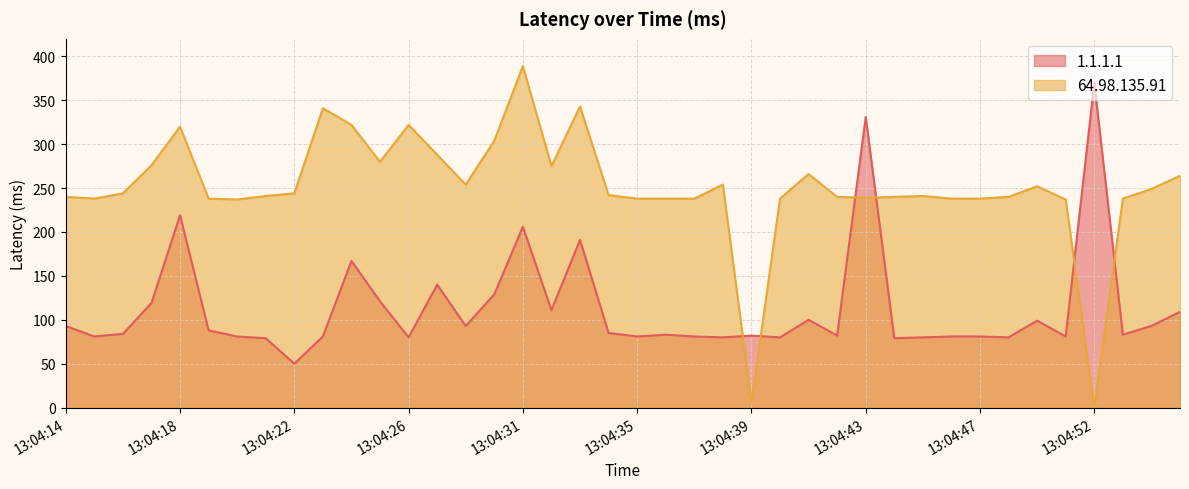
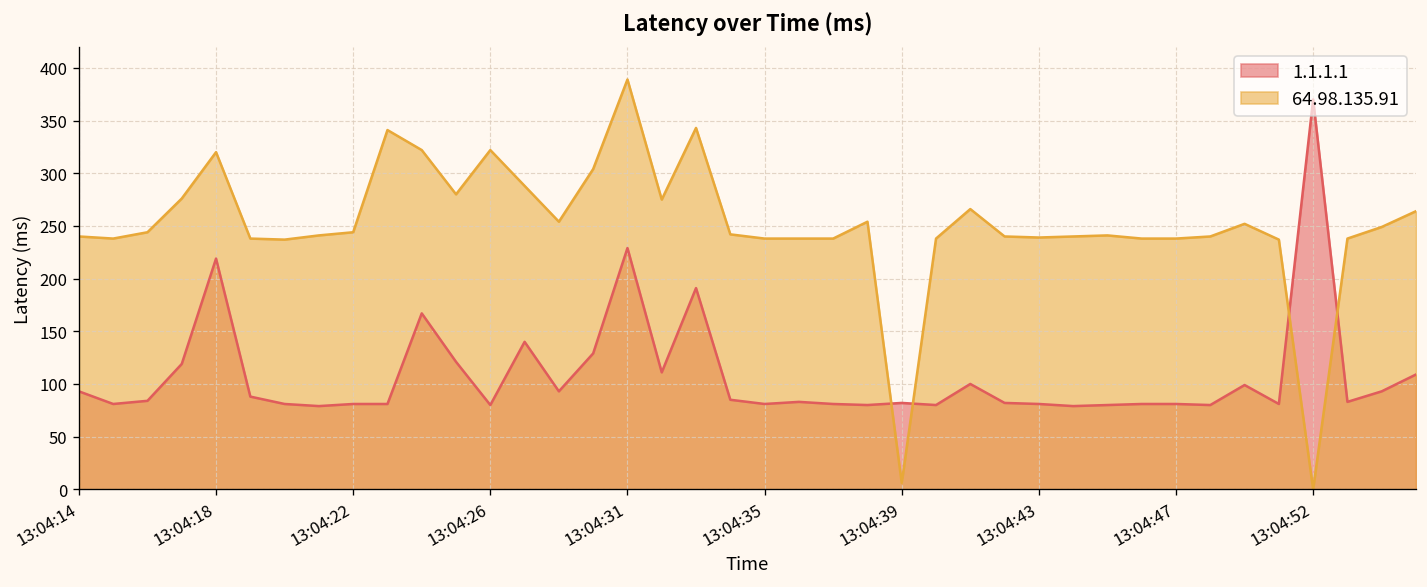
  {
    "1.1.1.1": {
      "13:04:14": 90,
      "13:04:18": 220,
-     "13:04:22": 50,
+     "13:04:22": 80,
      "13:04:26": 80,
-     "13:04:31": 210,
+     "13:04:31": 230,
      "13:04:35": 80,
      "13:04:39": 80,
-     "13:04:43": 330,
+     "13:04:43": 80,
      "13:04:47": 80
    },
    "64.98.135.91": {
      "13:04:14": 240,
      "13:04:18": 320,
      "13:04:22": 240,
      "13:04:26": 320,
      "13:04:31": 390,
      "13:04:35": 240,
      "13:04:39": 10,
      "13:04:43": 240,
      "13:04:47": 240
    }
  }
